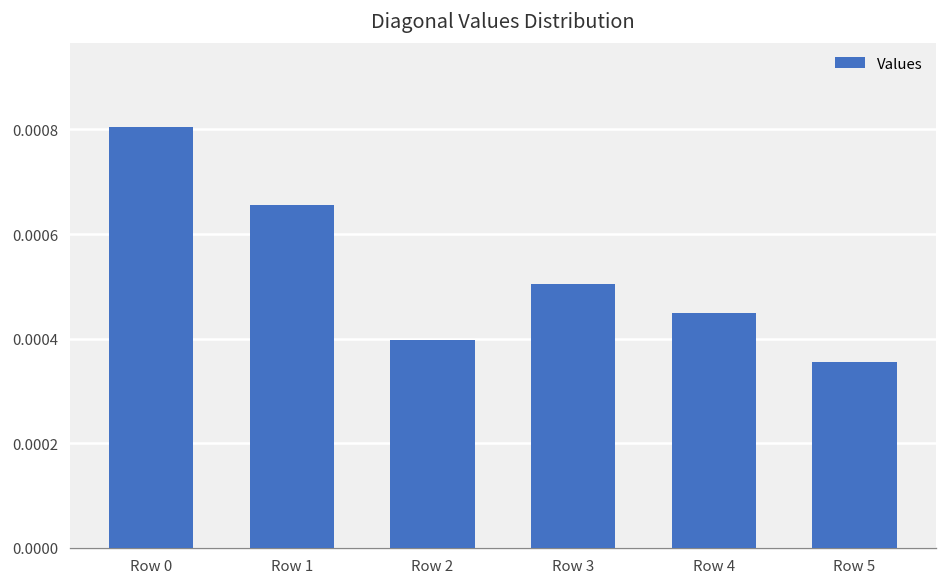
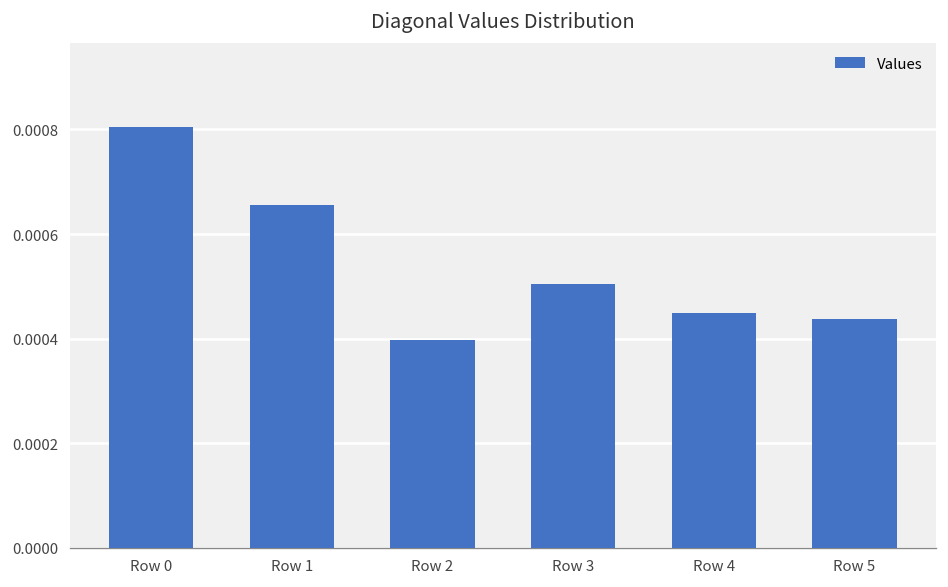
  {
    "Row 0": 0.00080,
    "Row 1": 0.00065,
    "Row 2": 0.00040,
    "Row 3": 0.00050,
    "Row 4": 0.00045,
-   "Row 5": 0.00036
+   "Row 5": 0.00044
  }
